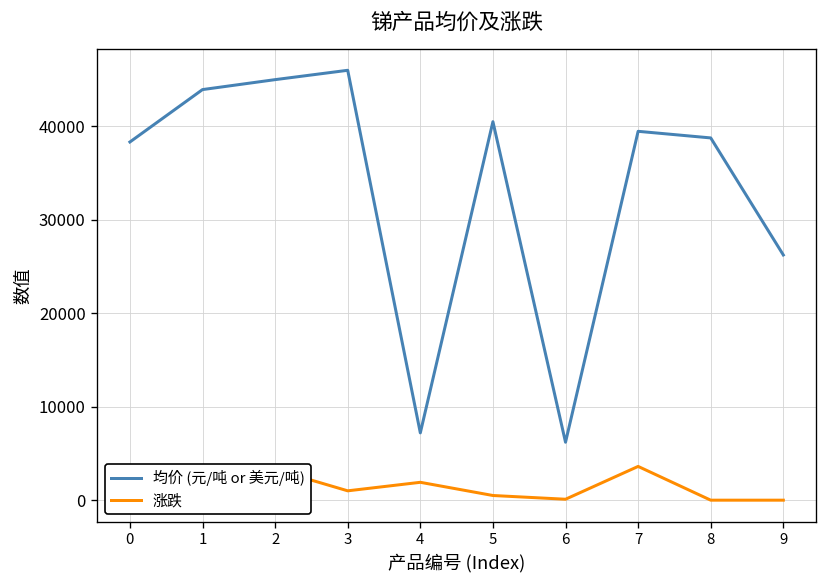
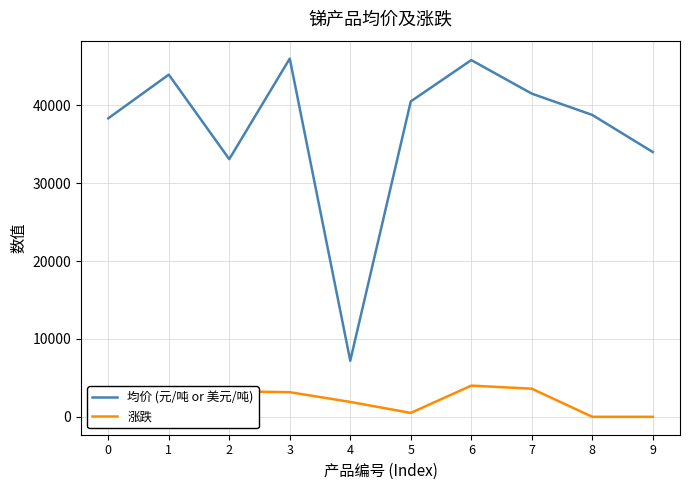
  {
    "均价 (元/吨 or 美元/吨)": {
      "0": 38000,
      "1": 44000,
-     "2": 45000,
+     "2": 33000,
      "3": 46000,
      "4": 7000,
      "5": 41000,
-     "6": 6000,
-     "7": 39000,
+     "6": 46000,
+     "7": 42000,
      "8": 39000,
-     "9": 26000
+     "9": 34000
    },
    "涨跌": {
-     "3": 1000,
+     "3": 3000,
      "4": 2000,
      "5": 1000,
-     "6": 0,
+     "6": 4000,
      "7": 4000,
      "8": 0,
      "9": 0
    }
  }
